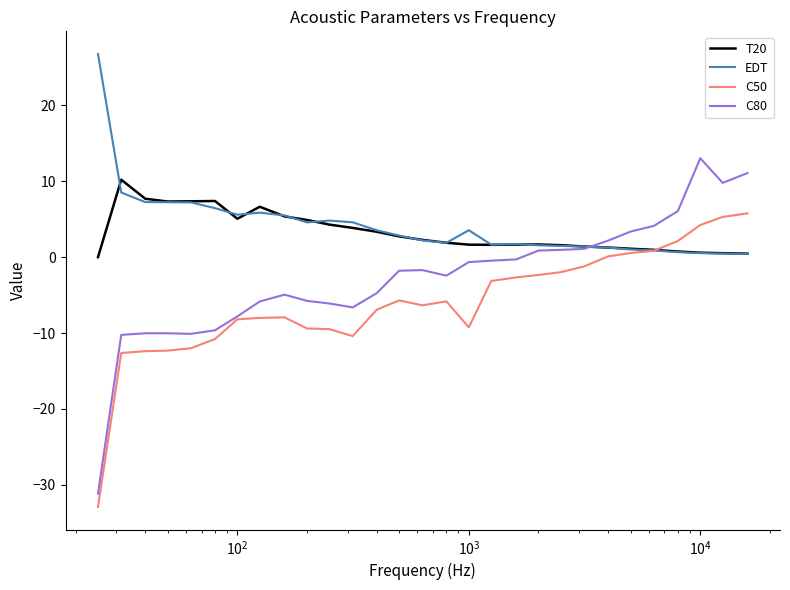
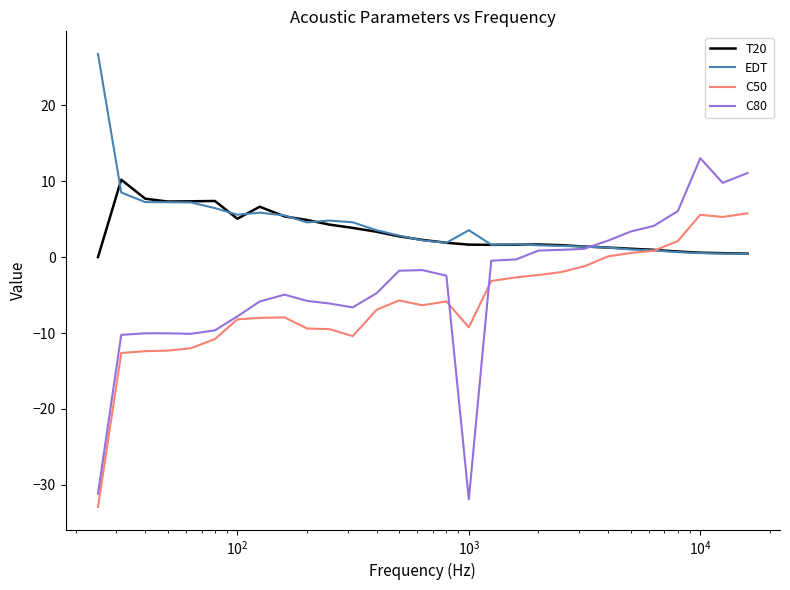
  {
    "T20": {
      "10^2": 5,
      "10^3": 2
    },
    "EDT": {
      "10^2": 6,
      "10^3": 4
    },
    "C50": {
      "10^2": -8,
      "10^3": -9,
-     "10^4": 4
+     "10^4": 6
    },
    "C80": {
      "10^2": -8,
-     "10^3": -1,
+     "10^3": -32,
      "10^4": 13
    }
  }
